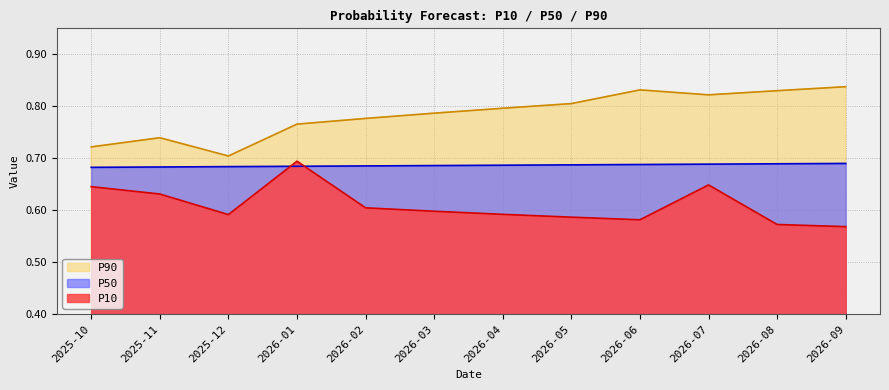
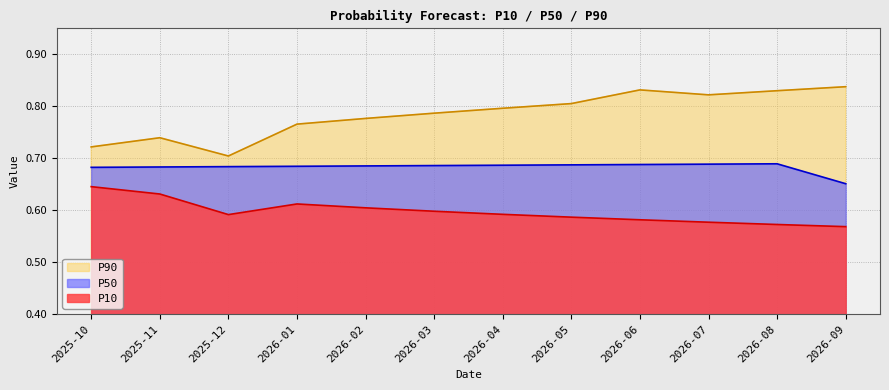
  {
    "P90": {
      "2025-10": 0.72,
      "2025-11": 0.74,
      "2025-12": 0.70,
      "2026-01": 0.77,
      "2026-02": 0.78,
      "2026-03": 0.79,
      "2026-04": 0.80,
      "2026-05": 0.81,
      "2026-06": 0.83,
      "2026-07": 0.82,
      "2026-08": 0.83,
      "2026-09": 0.84
    },
    "P50": {
      "2025-10": 0.68,
      "2025-11": 0.68,
      "2025-12": 0.68,
      "2026-01": 0.68,
      "2026-02": 0.69,
      "2026-03": 0.69,
      "2026-04": 0.69,
      "2026-05": 0.69,
      "2026-06": 0.69,
      "2026-07": 0.69,
      "2026-08": 0.69,
-     "2026-09": 0.69
+     "2026-09": 0.65
    },
    "P10": {
      "2025-10": 0.65,
      "2025-11": 0.63,
      "2025-12": 0.59,
-     "2026-01": 0.69,
+     "2026-01": 0.61,
      "2026-02": 0.60,
      "2026-03": 0.60,
      "2026-04": 0.59,
      "2026-05": 0.59,
      "2026-06": 0.58,
-     "2026-07": 0.65,
+     "2026-07": 0.58,
      "2026-08": 0.57,
      "2026-09": 0.57
    }
  }
